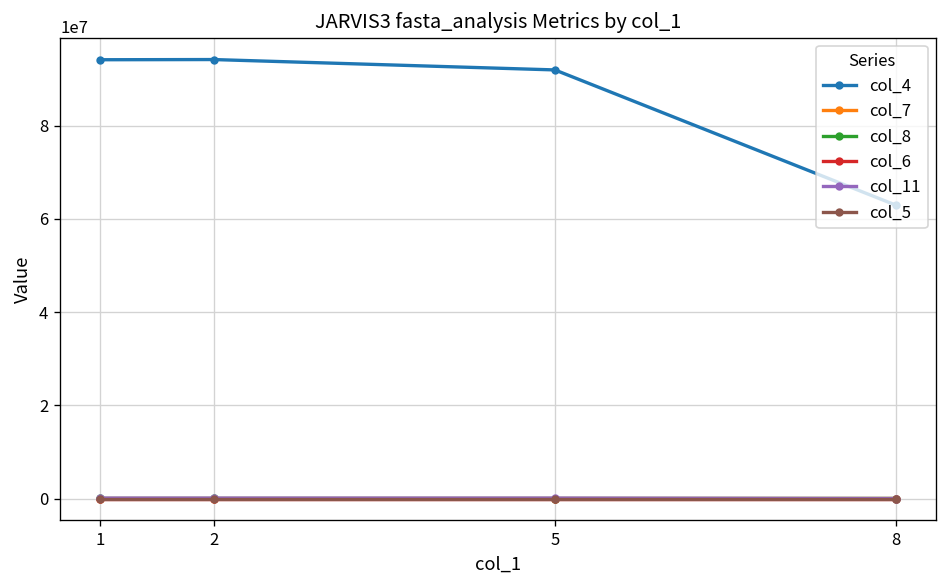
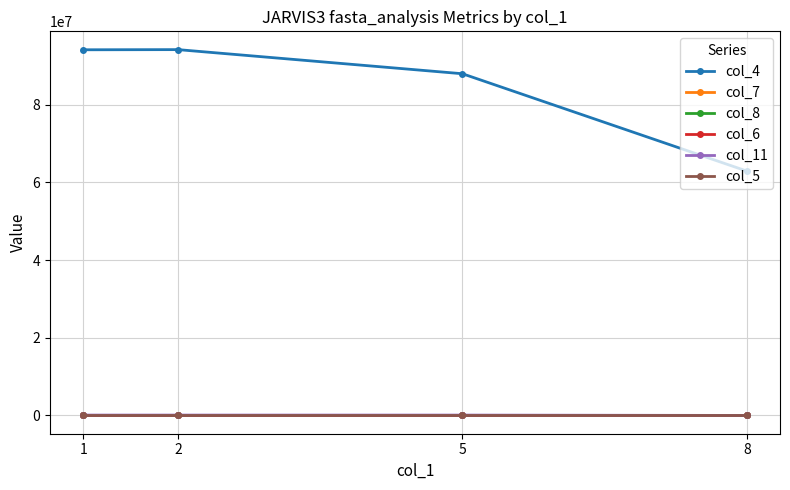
  {
    "col_4": {
      "1": 94000000,
      "2": 94000000,
-     "5": 92000000
+     "5": 88000000
    },
    "col_5": {
      "1": 0,
      "2": 0,
      "5": 0,
      "8": 0
    }
  }
